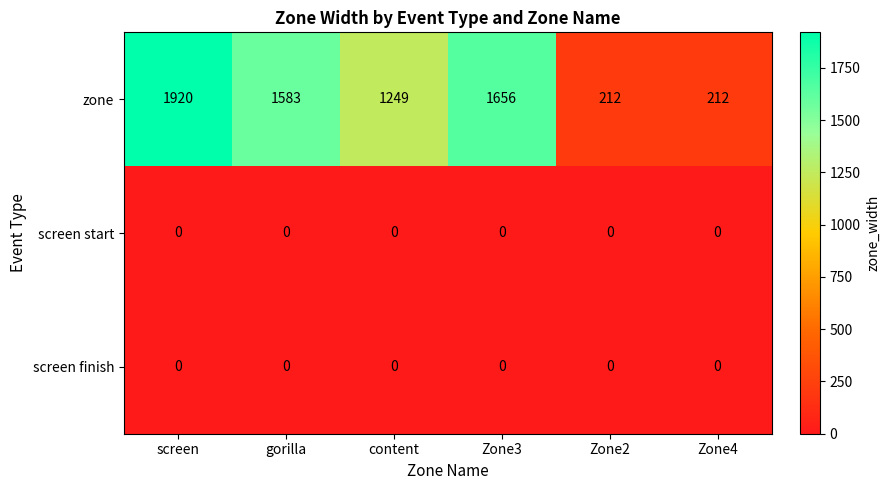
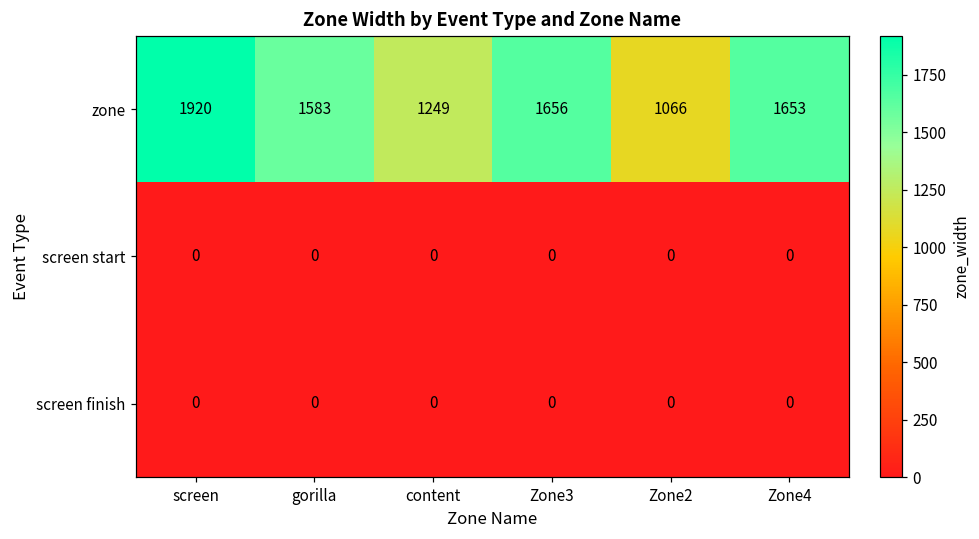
  {
    "zone": {
      "screen": 1920,
      "gorilla": 1583,
      "content": 1249,
      "Zone3": 1656,
-     "Zone2": 212,
-     "Zone4": 212
+     "Zone2": 1066,
+     "Zone4": 1653
    },
    "screen start": {
      "screen": 0,
      "gorilla": 0,
      "content": 0,
      "Zone3": 0,
      "Zone2": 0,
      "Zone4": 0
    },
    "screen finish": {
      "screen": 0,
      "gorilla": 0,
      "content": 0,
      "Zone3": 0,
      "Zone2": 0,
      "Zone4": 0
    }
  }
